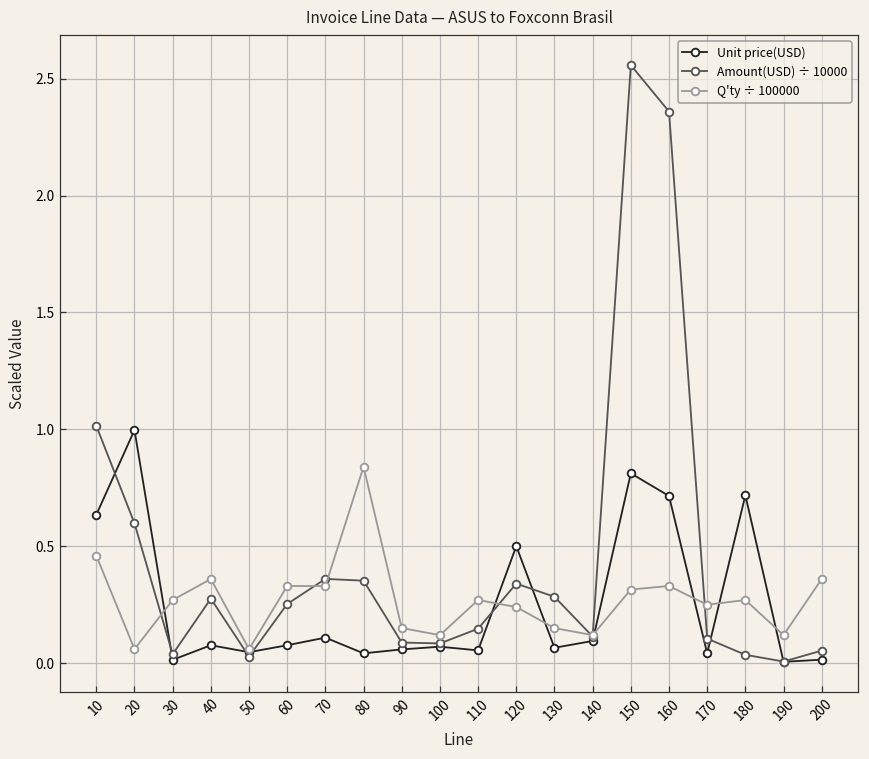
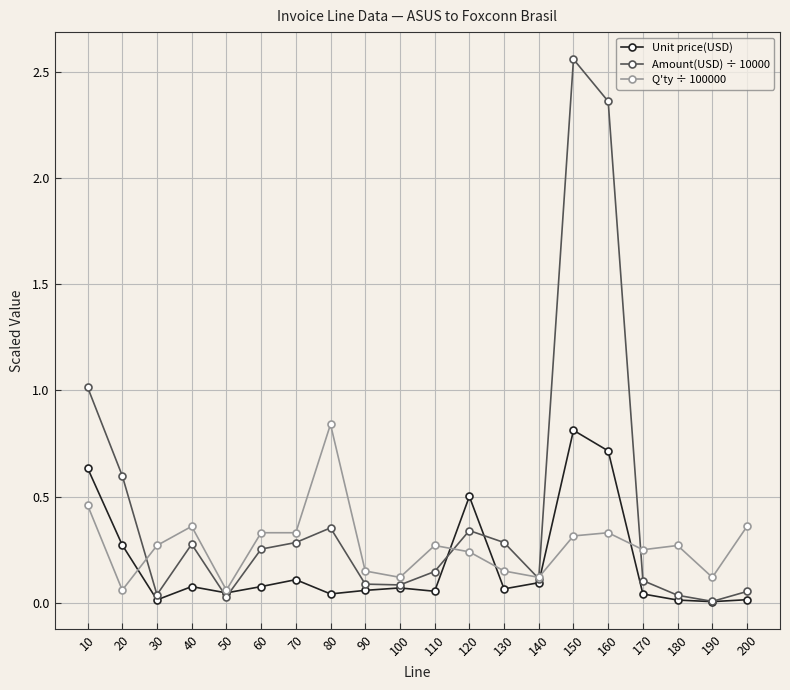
  {
    "Unit price(USD)": {
      "10": 0.63,
-     "20": 1.00,
+     "20": 0.27,
      "30": 0.01,
      "40": 0.08,
      "50": 0.05,
      "60": 0.08,
      "70": 0.11,
      "80": 0.04,
      "90": 0.06,
      "100": 0.07,
      "110": 0.05,
      "120": 0.50,
      "130": 0.07,
      "140": 0.09,
      "150": 0.81,
      "160": 0.72,
      "170": 0.04,
-     "180": 0.72,
+     "180": 0.01,
      "200": 0.01
    },
    "Amount(USD) ÷ 10000": {
      "10": 1.02,
      "20": 0.60,
      "30": 0.04,
      "40": 0.28,
      "50": 0.03,
      "60": 0.25,
-     "70": 0.36,
+     "70": 0.28,
      "80": 0.35,
      "90": 0.09,
      "100": 0.08,
      "110": 0.15,
      "120": 0.34,
      "130": 0.28,
      "150": 2.56,
      "160": 2.36,
      "170": 0.11,
      "180": 0.04,
      "200": 0.05
    },
    "Q'ty ÷ 100000": {
      "10": 0.46,
      "20": 0.06,
      "30": 0.27,
      "40": 0.36,
      "50": 0.06,
      "60": 0.33,
      "70": 0.33,
      "80": 0.84,
      "90": 0.15,
      "100": 0.12,
      "110": 0.27,
      "120": 0.24,
      "130": 0.15,
      "150": 0.32,
      "160": 0.33,
      "170": 0.25,
      "180": 0.27,
      "190": 0.12,
      "200": 0.36
    }
  }
